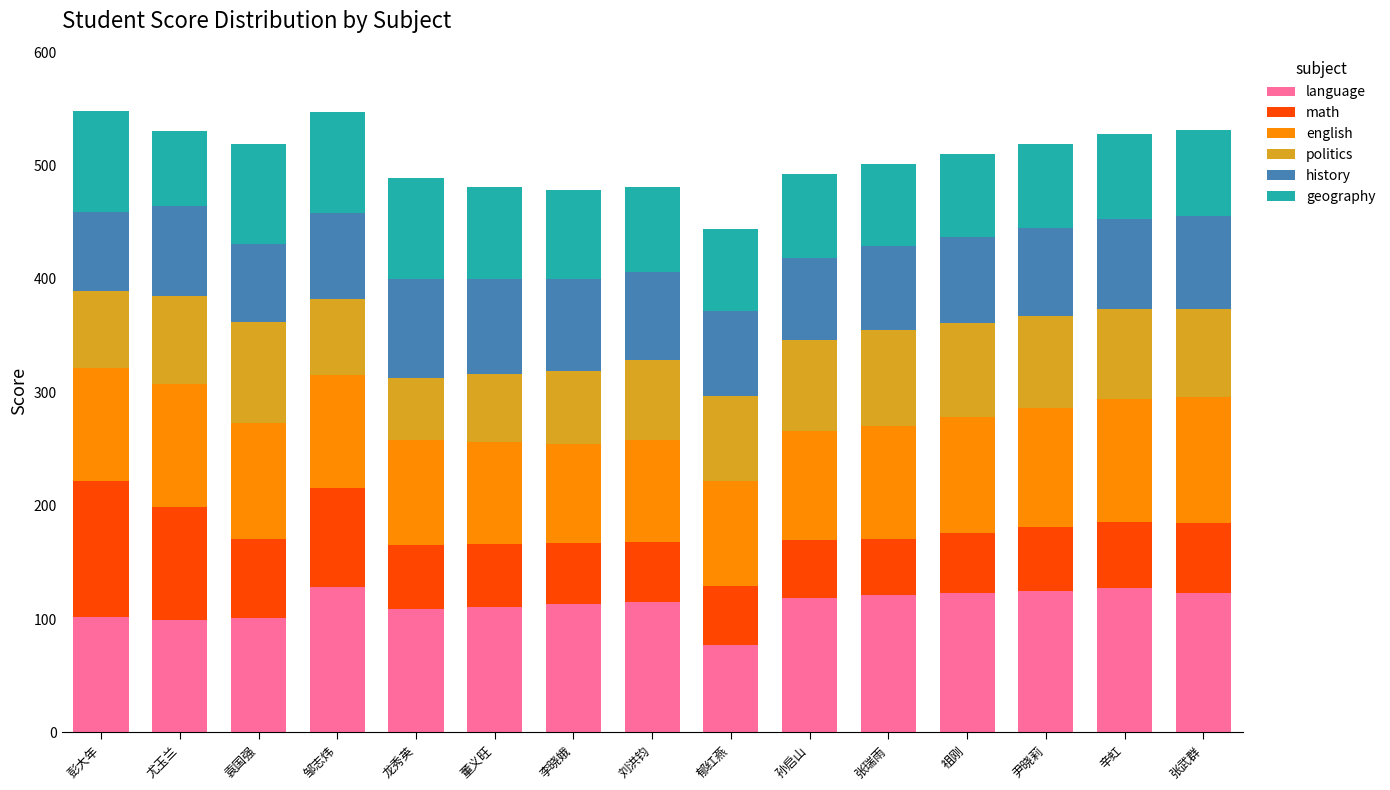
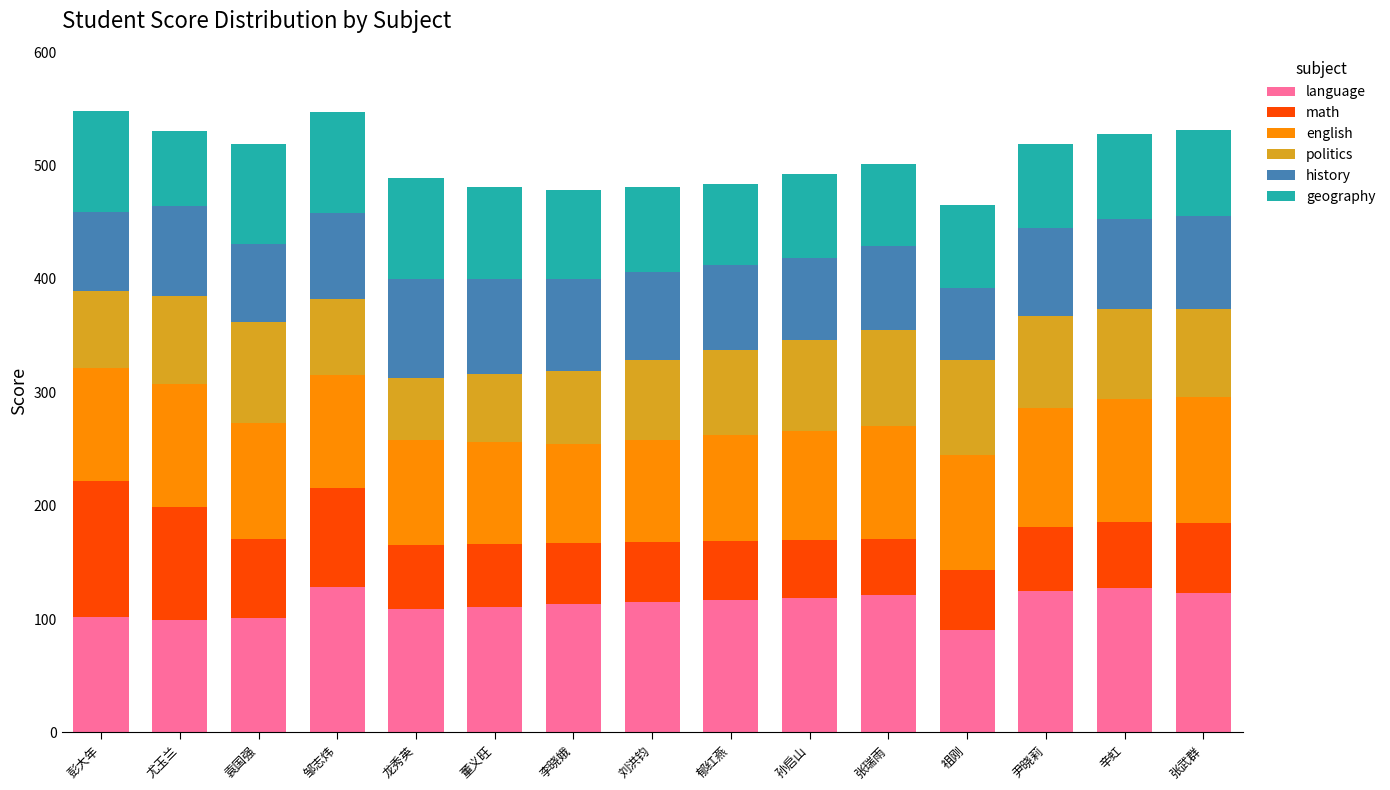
  {
    "language": {
      "彭大年": 102,
      "尤玉兰": 99,
      "袁国强": 101,
      "邹志炜": 128,
      "龙秀英": 109,
      "董义旺": 111,
      "李晓娥": 113,
      "刘洪钧": 115,
-     "郁红燕": 77,
+     "郁红燕": 117,
      "孙启山": 119,
      "张瑞雨": 121,
-     "祖刚": 123,
+     "祖刚": 90,
      "尹晓莉": 125,
      "辛虹": 127,
      "张武群": 123
    },
    "math": {
      "彭大年": 120,
      "尤玉兰": 100,
      "袁国强": 70,
      "邹志炜": 88,
      "龙秀英": 56,
      "董义旺": 55,
      "李晓娥": 54,
      "刘洪钧": 53,
      "郁红燕": 52,
      "孙启山": 51,
      "张瑞雨": 50,
      "祖刚": 53,
      "尹晓莉": 56,
      "辛虹": 59,
      "张武群": 62
    },
    "history": {
      "彭大年": 70,
      "尤玉兰": 79,
      "袁国强": 69,
      "邹志炜": 76,
      "龙秀英": 87,
      "董义旺": 84,
      "李晓娥": 81,
      "刘洪钧": 78,
      "郁红燕": 75,
      "孙启山": 72,
      "张瑞雨": 74,
-     "祖刚": 76,
+     "祖刚": 64,
      "尹晓莉": 78,
      "辛虹": 80,
      "张武群": 82
    },
    "geography": {
      "彭大年": 89,
      "尤玉兰": 66,
      "袁国强": 88,
      "邹志炜": 89,
      "龙秀英": 89,
      "董义旺": 81,
      "李晓娥": 78,
      "刘洪钧": 75,
      "郁红燕": 72,
      "孙启山": 74,
      "张瑞雨": 72,
      "祖刚": 73,
      "尹晓莉": 74,
      "辛虹": 75,
      "张武群": 76
    }
  }
